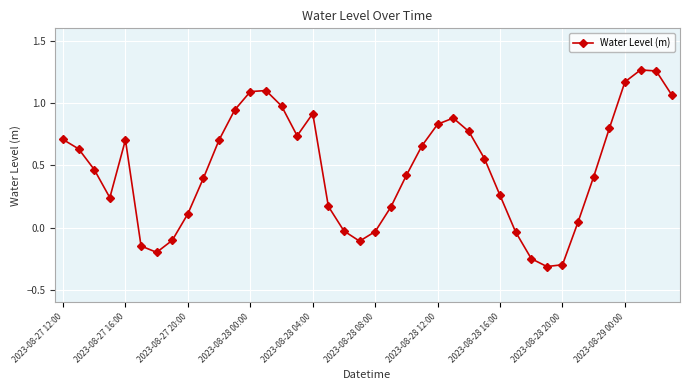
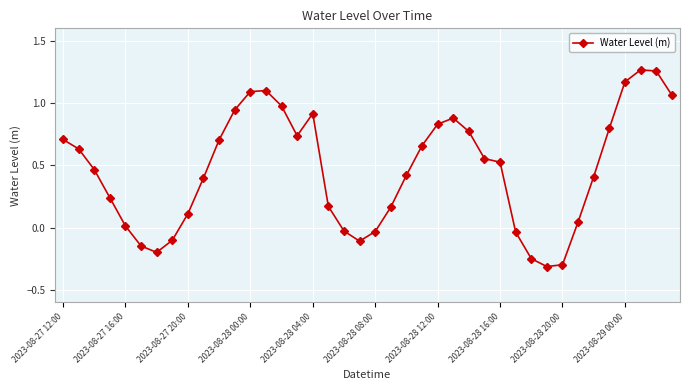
  {
    "2023-08-27 12:00": 0.71,
-   "2023-08-27 16:00": 0.70,
+   "2023-08-27 16:00": 0.01,
    "2023-08-27 20:00": 0.11,
    "2023-08-28 00:00": 1.09,
    "2023-08-28 04:00": 0.92,
    "2023-08-28 08:00": -0.03,
    "2023-08-28 12:00": 0.83,
-   "2023-08-28 16:00": 0.26,
+   "2023-08-28 16:00": 0.52,
    "2023-08-28 20:00": -0.30,
    "2023-08-29 00:00": 1.17
  }
